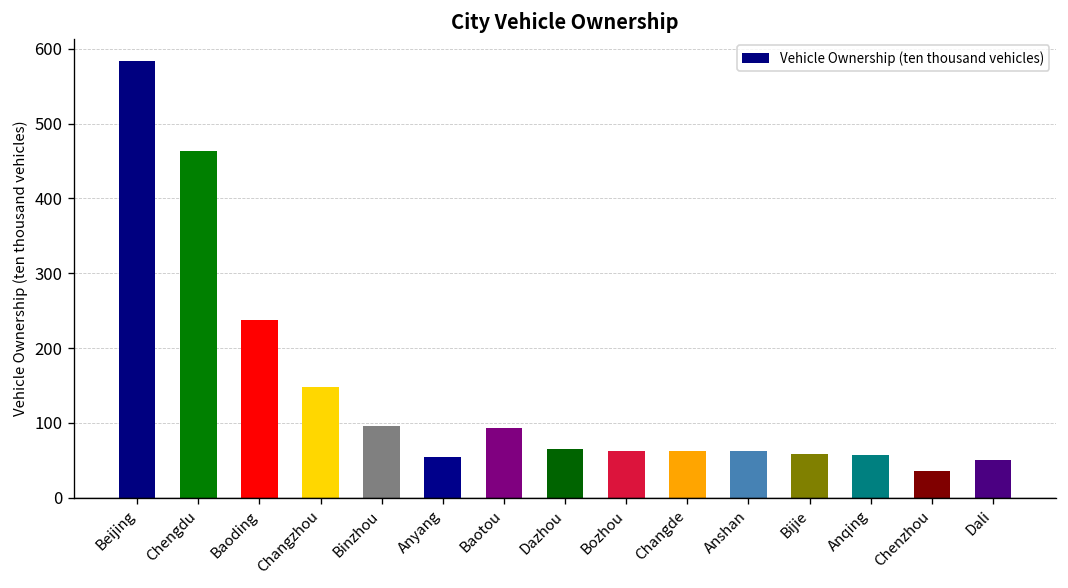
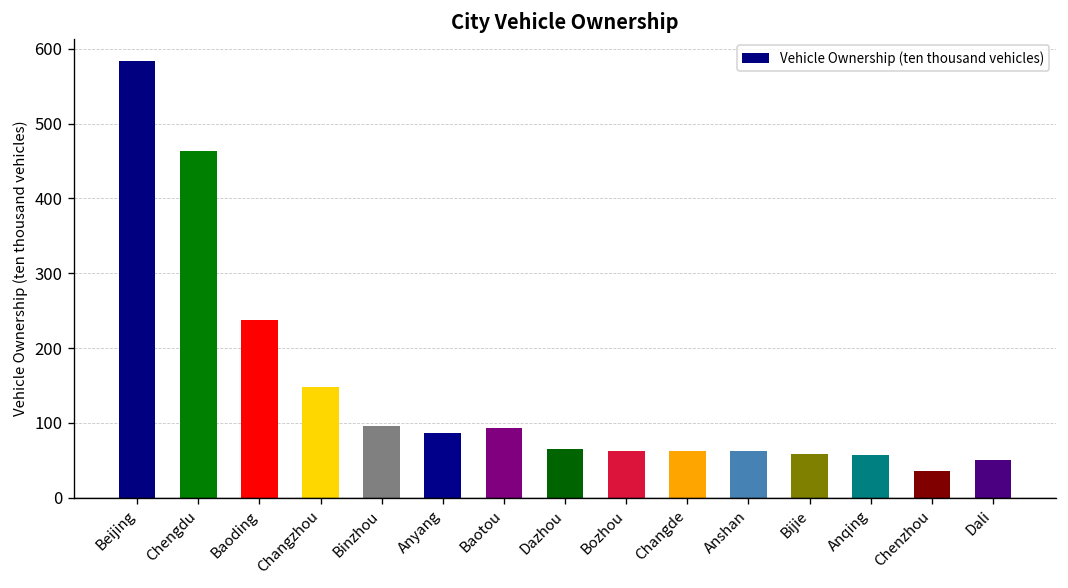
  {
    "Beijing": 580,
    "Chengdu": 460,
    "Baoding": 240,
    "Changzhou": 150,
    "Binzhou": 100,
-   "Anyang": 60,
+   "Anyang": 90,
    "Baotou": 90,
    "Dazhou": 60,
    "Bozhou": 60,
    "Changde": 60,
    "Anshan": 60,
    "Bijie": 60,
    "Anqing": 60,
    "Chenzhou": 40,
    "Dali": 50
  }
